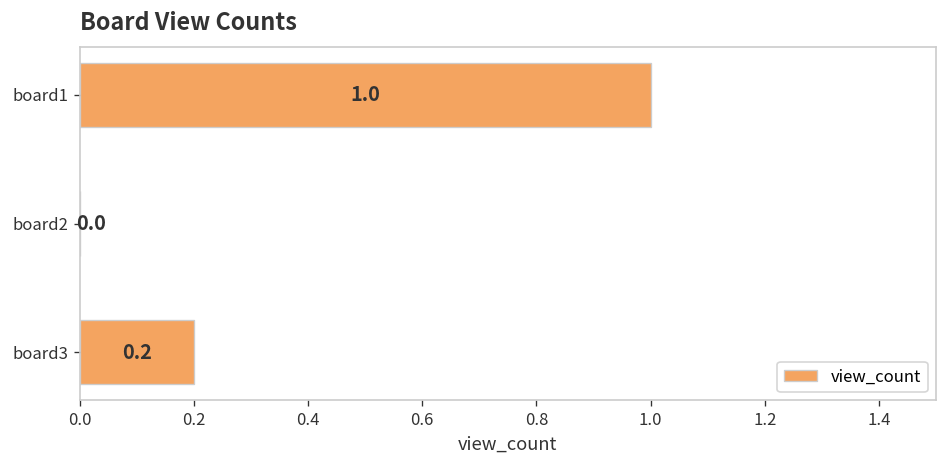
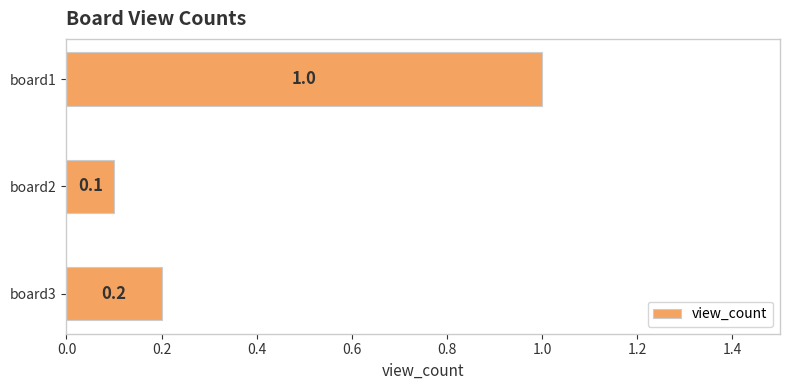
  {
    "board1": 1.0,
-   "board2": 0.0,
+   "board2": 0.1,
    "board3": 0.2
  }
